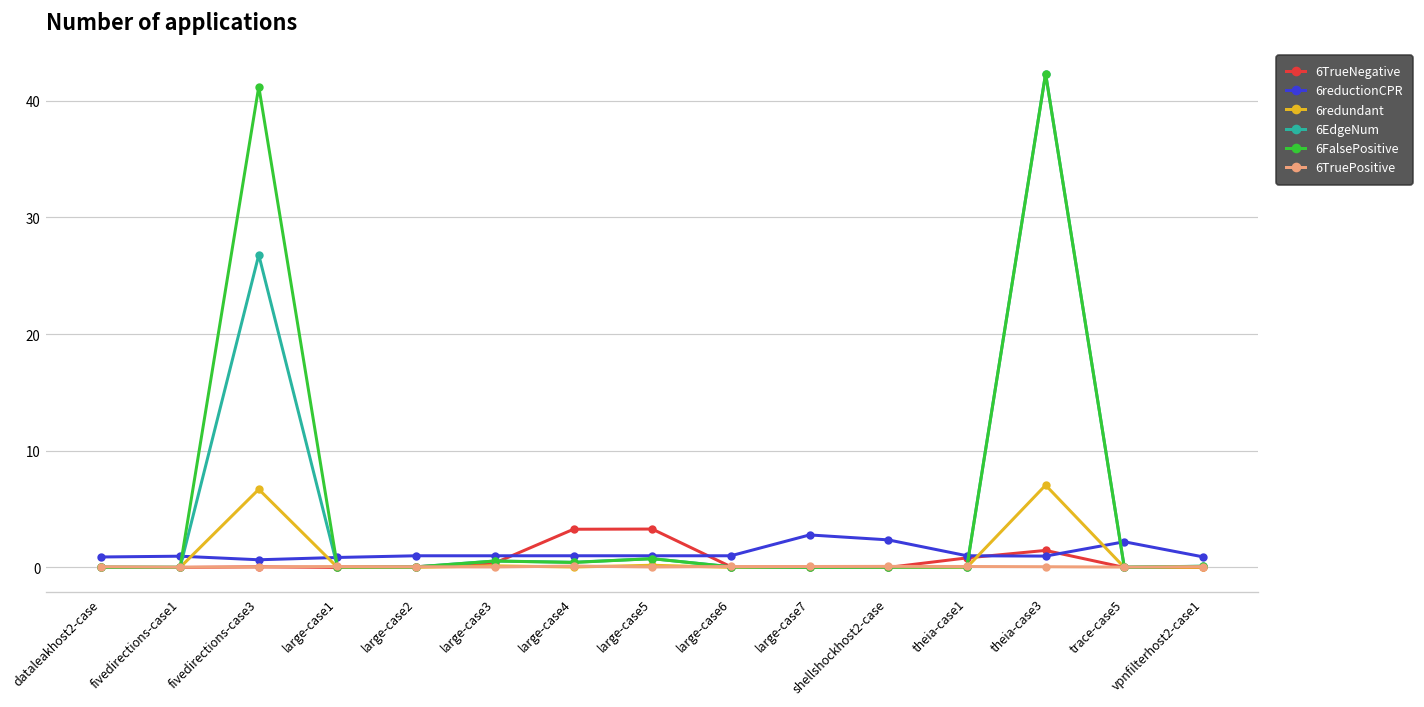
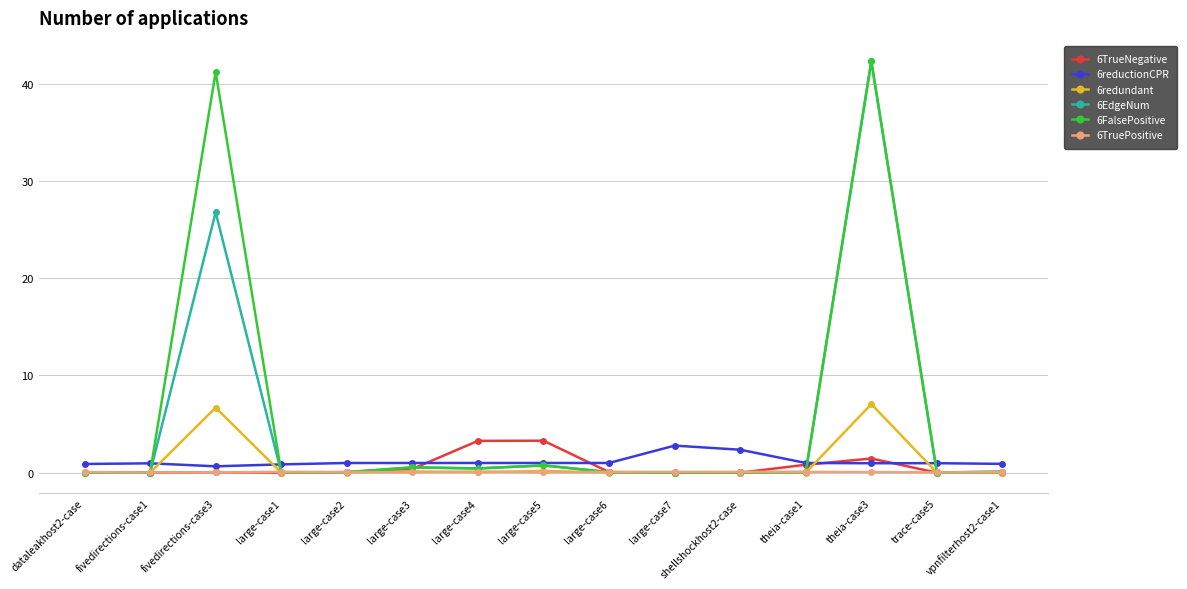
  {
    "6TrueNegative": {
      "large-case4": 3,
      "large-case5": 3,
      "theia-case3": 1
    },
    "6reductionCPR": {
      "dataleakhost2-case": 1,
      "fivedirections-case1": 1,
      "fivedirections-case3": 1,
      "large-case1": 1,
      "large-case2": 1,
      "large-case3": 1,
      "large-case4": 1,
      "large-case6": 1,
      "large-case7": 3,
      "shellshockhost2-case": 2,
      "theia-case3": 1,
-     "trace-case5": 2,
+     "trace-case5": 1,
      "vpnfilterhost2-case1": 1
    },
    "6redundant": {
      "fivedirections-case3": 7,
      "theia-case3": 7
    },
    "6EdgeNum": {
      "fivedirections-case3": 27
    },
    "6FalsePositive": {
      "fivedirections-case3": 41
    },
    "6TruePositive": {
      "theia-case3": 0
    }
  }
